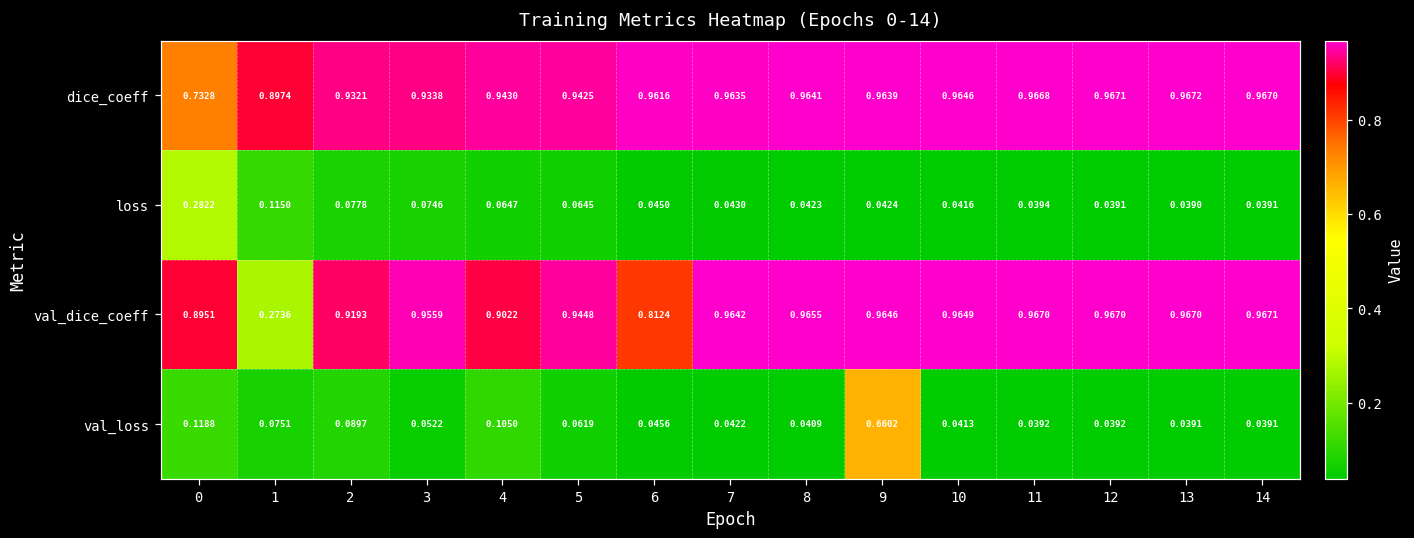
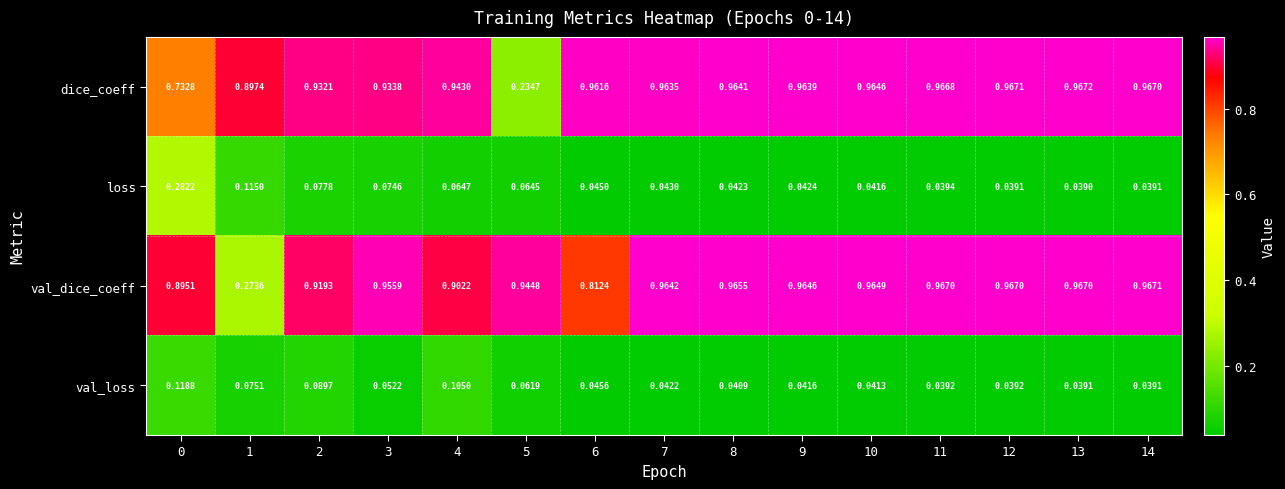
  {
    "dice_coeff": {
      "0": 0.7328,
      "1": 0.8974,
      "2": 0.9321,
      "3": 0.9338,
      "4": 0.9430,
-     "5": 0.9425,
+     "5": 0.2347,
      "6": 0.9616,
      "7": 0.9635,
      "8": 0.9641,
      "9": 0.9639,
      "10": 0.9646,
      "11": 0.9668,
      "12": 0.9671,
      "13": 0.9672,
      "14": 0.9670
    },
    "loss": {
      "0": 0.2822,
      "1": 0.1150,
      "2": 0.0778,
      "3": 0.0746,
      "4": 0.0647,
      "5": 0.0645,
      "6": 0.0450,
      "7": 0.0430,
      "8": 0.0423,
      "9": 0.0424,
      "10": 0.0416,
      "11": 0.0394,
      "12": 0.0391,
      "13": 0.0390,
      "14": 0.0391
    },
    "val_dice_coeff": {
      "0": 0.8951,
      "1": 0.2736,
      "2": 0.9193,
      "3": 0.9559,
      "4": 0.9022,
      "5": 0.9448,
      "6": 0.8124,
      "7": 0.9642,
      "8": 0.9655,
      "9": 0.9646,
      "10": 0.9649,
      "11": 0.9670,
      "12": 0.9670,
      "13": 0.9670,
      "14": 0.9671
    },
    "val_loss": {
      "0": 0.1188,
      "1": 0.0751,
      "2": 0.0897,
      "3": 0.0522,
      "4": 0.1050,
      "5": 0.0619,
      "6": 0.0456,
      "7": 0.0422,
      "8": 0.0409,
-     "9": 0.6602,
+     "9": 0.0416,
      "10": 0.0413,
      "11": 0.0392,
      "12": 0.0392,
      "13": 0.0391,
      "14": 0.0391
    }
  }
